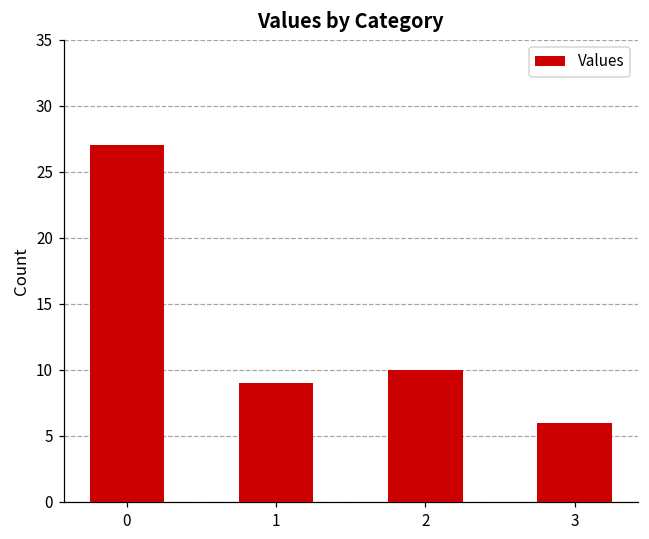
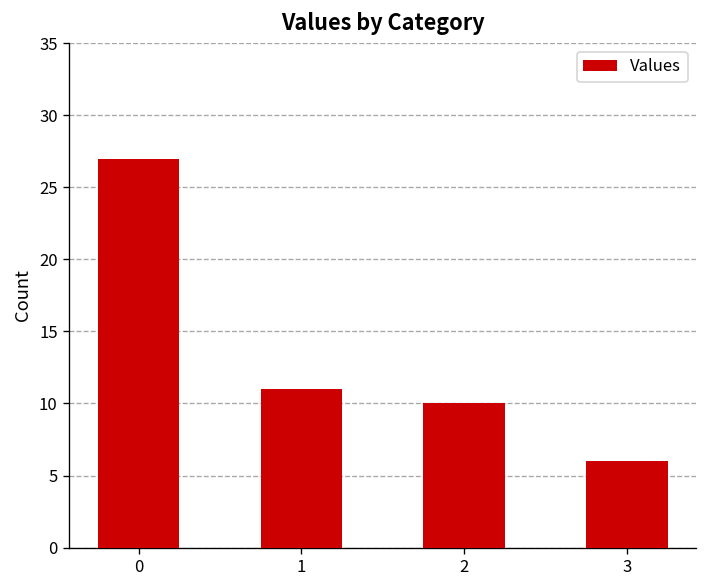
  {
    "0": 27,
-   "1": 9,
+   "1": 11,
    "2": 10,
    "3": 6
  }
